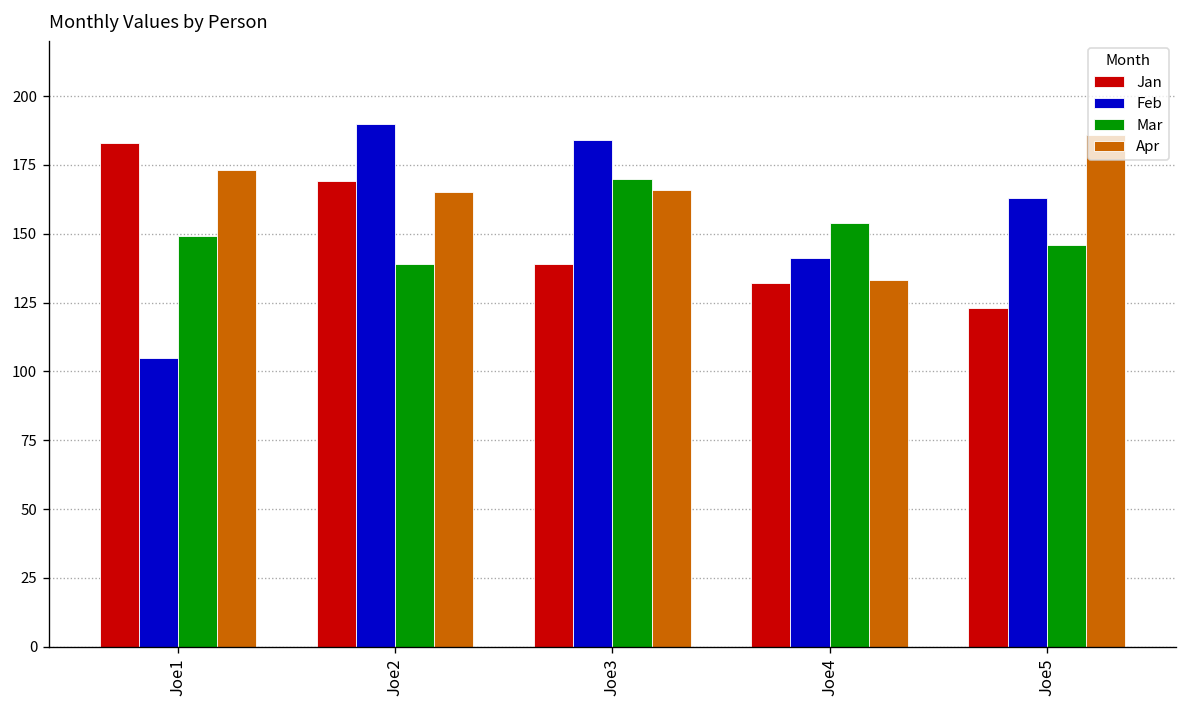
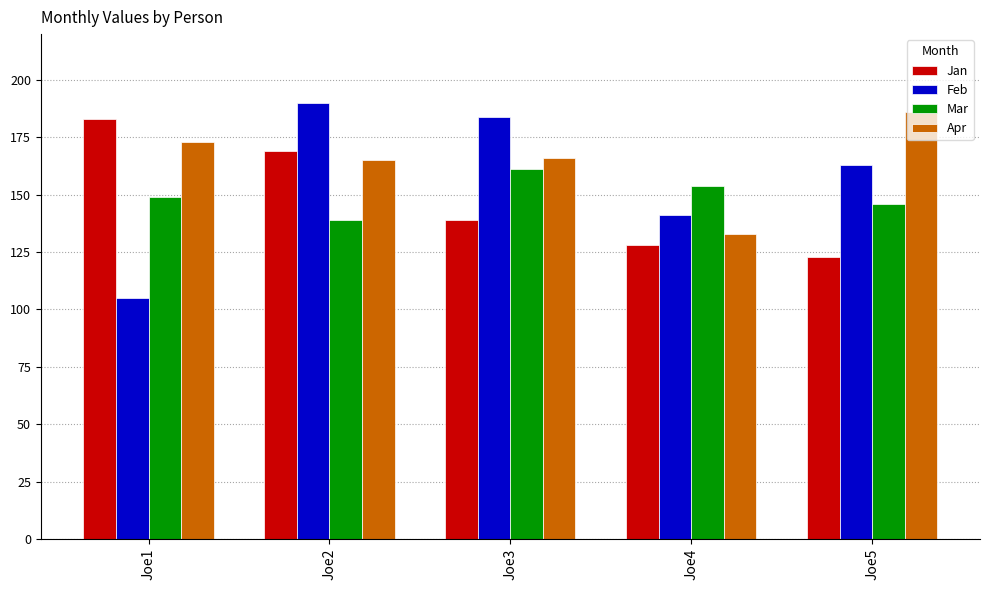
  {
    "Jan": {
      "Joe1": 183,
      "Joe2": 169,
      "Joe3": 139,
-     "Joe4": 132,
+     "Joe4": 128,
      "Joe5": 123
    },
    "Feb": {
      "Joe1": 105,
      "Joe2": 190,
      "Joe3": 184,
      "Joe4": 141,
      "Joe5": 163
    },
    "Mar": {
      "Joe1": 149,
      "Joe2": 139,
-     "Joe3": 170,
+     "Joe3": 161,
      "Joe4": 154,
      "Joe5": 146
    },
    "Apr": {
      "Joe1": 173,
      "Joe2": 165,
      "Joe3": 166,
      "Joe4": 133
    }
  }
